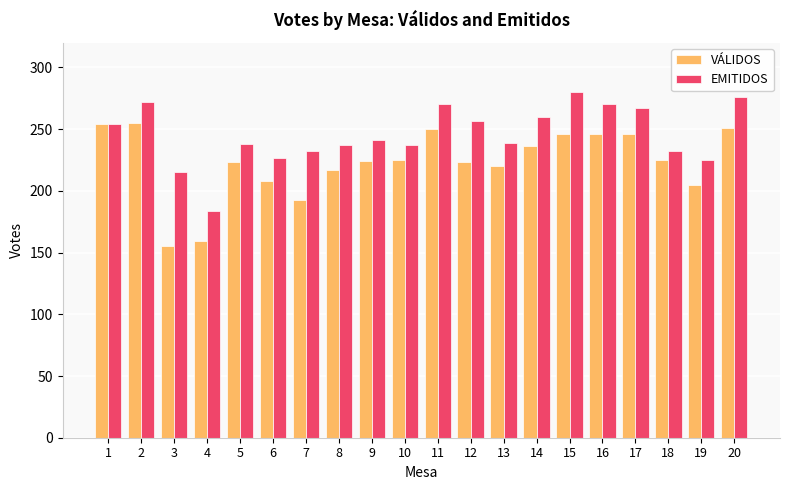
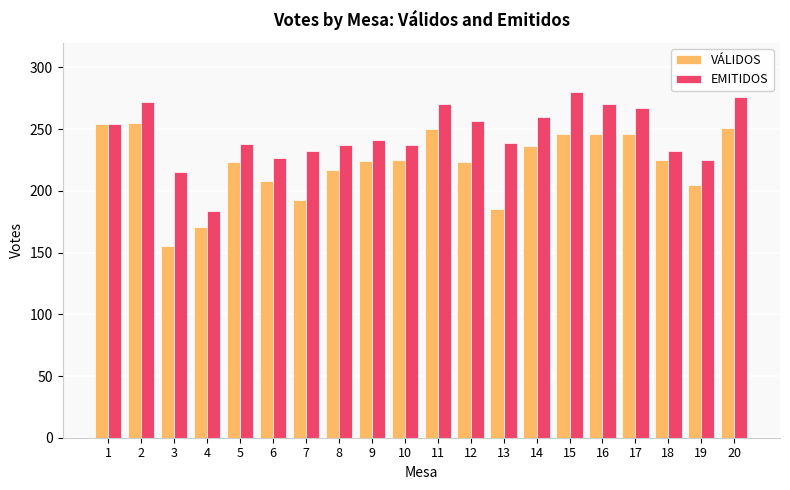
  {
    "VÁLIDOS": {
      "1": 254,
      "2": 255,
      "3": 155,
-     "4": 159,
+     "4": 171,
      "5": 223,
      "6": 208,
      "7": 193,
      "8": 217,
      "9": 224,
      "10": 225,
      "11": 250,
      "12": 223,
-     "13": 220,
+     "13": 185,
      "14": 236,
      "15": 246,
      "16": 246,
      "17": 246,
      "18": 225,
      "19": 205,
      "20": 251
    },
    "EMITIDOS": {
      "1": 254,
      "2": 272,
      "3": 215,
      "4": 184,
      "5": 238,
      "6": 227,
      "7": 232,
      "8": 237,
      "9": 241,
      "10": 237,
      "11": 270,
      "12": 257,
      "13": 239,
      "14": 260,
      "15": 280,
      "16": 270,
      "17": 267,
      "18": 232,
      "19": 225,
      "20": 276
    }
  }
